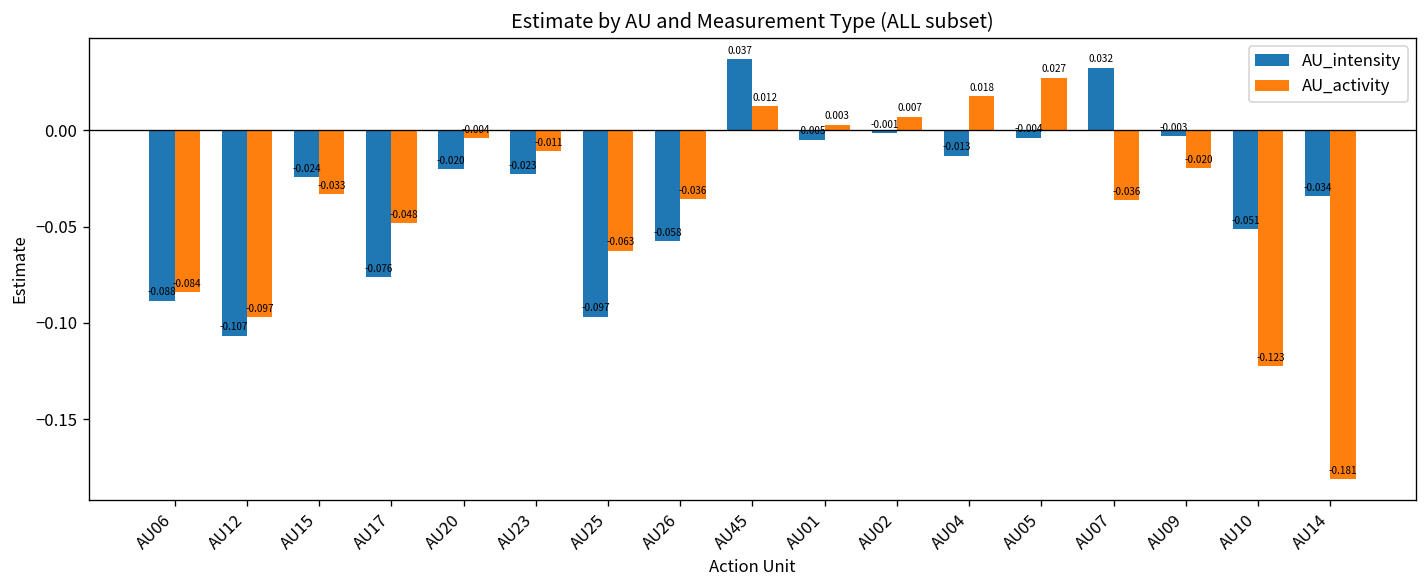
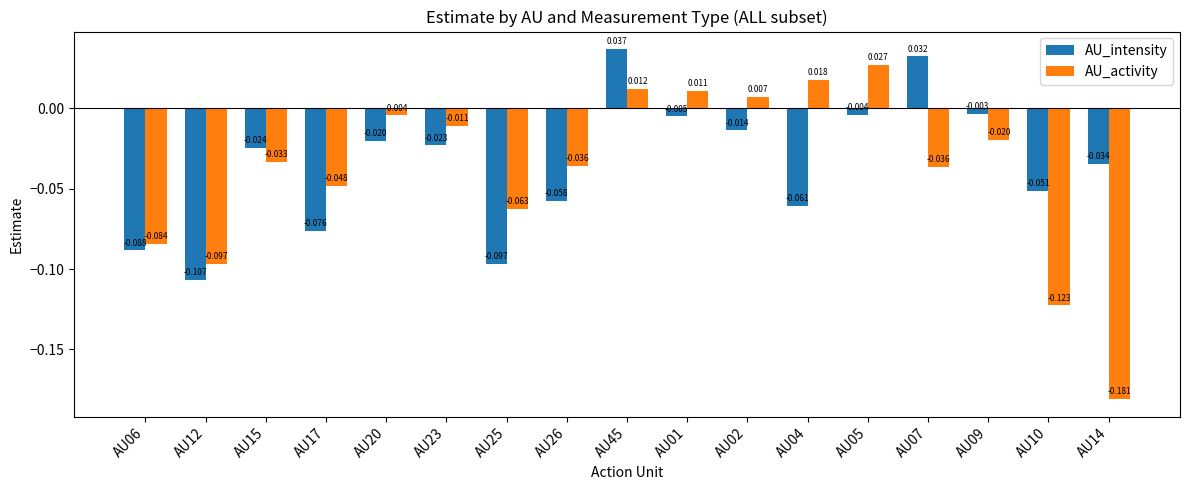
  {
    "AU_intensity": {
      "AU06": -0.088,
      "AU12": -0.107,
      "AU15": -0.024,
      "AU17": -0.076,
      "AU20": -0.020,
      "AU23": -0.023,
      "AU25": -0.097,
      "AU26": -0.058,
      "AU45": 0.037,
      "AU01": -0.005,
-     "AU02": -0.001,
-     "AU04": -0.013,
+     "AU02": -0.014,
+     "AU04": -0.061,
      "AU05": -0.004,
      "AU07": 0.032,
      "AU09": -0.003,
      "AU10": -0.051,
      "AU14": -0.034
    },
    "AU_activity": {
      "AU06": -0.084,
      "AU12": -0.097,
      "AU15": -0.033,
      "AU17": -0.048,
      "AU20": -0.004,
      "AU23": -0.011,
      "AU25": -0.063,
      "AU26": -0.036,
      "AU45": 0.012,
-     "AU01": 0.003,
+     "AU01": 0.011,
      "AU02": 0.007,
      "AU04": 0.018,
      "AU05": 0.027,
      "AU07": -0.036,
      "AU09": -0.020,
      "AU10": -0.123,
      "AU14": -0.181
    }
  }
